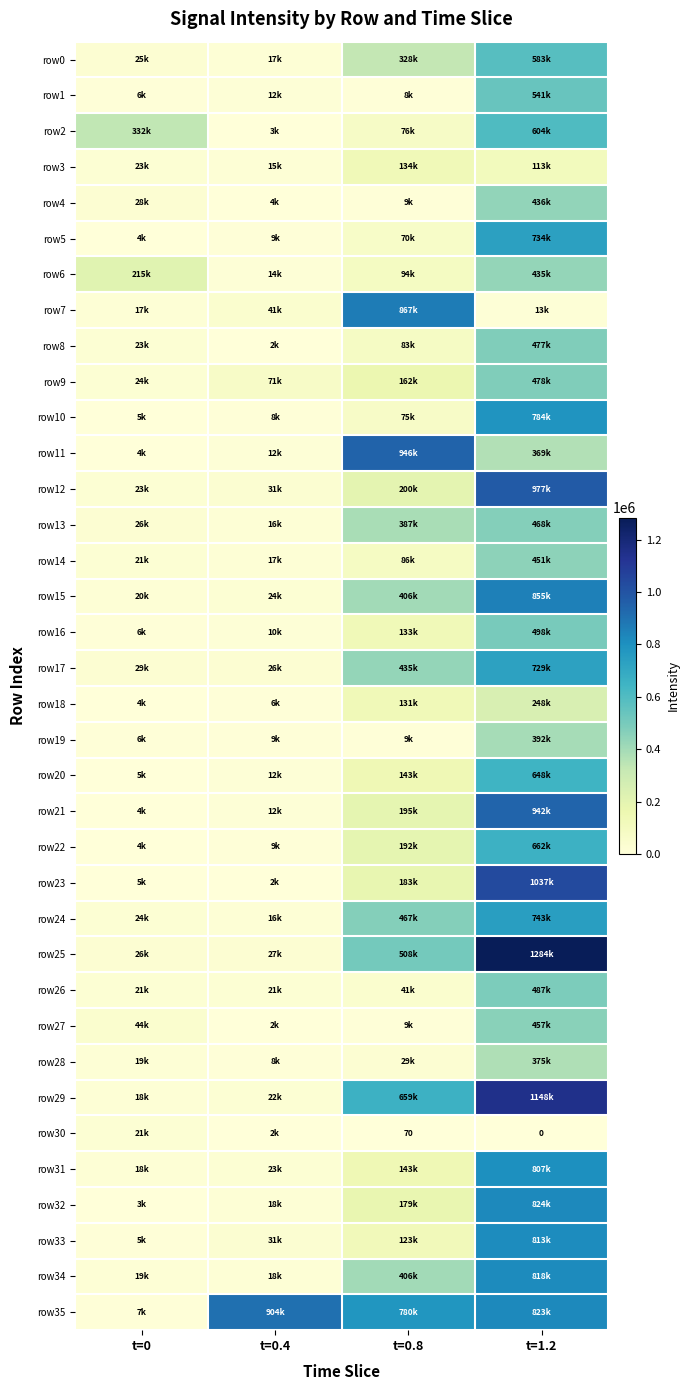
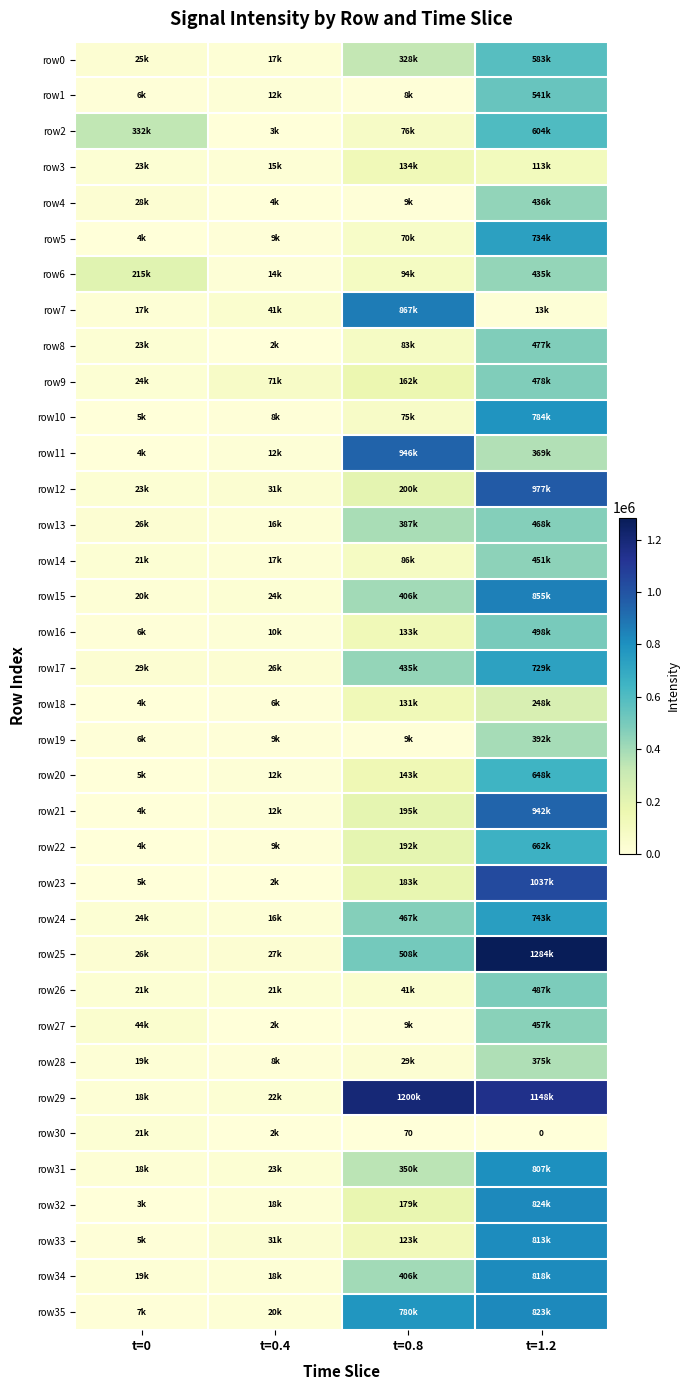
  {
    "row0": {
      "t=0": "25k",
      "t=0.4": "17k",
      "t=0.8": "328k",
      "t=1.2": "583k"
    },
    "row1": {
      "t=0": "6k",
      "t=0.4": "12k",
      "t=0.8": "8k",
      "t=1.2": "541k"
    },
    "row2": {
      "t=0": "332k",
      "t=0.4": "3k",
      "t=0.8": "76k",
      "t=1.2": "604k"
    },
    "row3": {
      "t=0": "23k",
      "t=0.4": "15k",
      "t=0.8": "134k",
      "t=1.2": "113k"
    },
    "row4": {
      "t=0": "28k",
      "t=0.4": "4k",
      "t=0.8": "9k",
      "t=1.2": "436k"
    },
    "row5": {
      "t=0": "4k",
      "t=0.4": "9k",
      "t=0.8": "70k",
      "t=1.2": "734k"
    },
    "row6": {
      "t=0": "215k",
      "t=0.4": "14k",
      "t=0.8": "94k",
      "t=1.2": "435k"
    },
    "row7": {
      "t=0": "17k",
      "t=0.4": "41k",
      "t=0.8": "867k",
      "t=1.2": "13k"
    },
    "row8": {
      "t=0": "23k",
      "t=0.4": "2k",
      "t=0.8": "83k",
      "t=1.2": "477k"
    },
    "row9": {
      "t=0": "24k",
      "t=0.4": "71k",
      "t=0.8": "162k",
      "t=1.2": "478k"
    },
    "row10": {
      "t=0": "5k",
      "t=0.4": "8k",
      "t=0.8": "75k",
      "t=1.2": "784k"
    },
    "row11": {
      "t=0": "4k",
      "t=0.4": "12k",
      "t=0.8": "946k",
      "t=1.2": "369k"
    },
    "row12": {
      "t=0": "23k",
      "t=0.4": "31k",
      "t=0.8": "200k",
      "t=1.2": "977k"
    },
    "row13": {
      "t=0": "26k",
      "t=0.4": "16k",
      "t=0.8": "387k",
      "t=1.2": "468k"
    },
    "row14": {
      "t=0": "21k",
      "t=0.4": "17k",
      "t=0.8": "86k",
      "t=1.2": "451k"
    },
    "row15": {
      "t=0": "20k",
      "t=0.4": "24k",
      "t=0.8": "406k",
      "t=1.2": "855k"
    },
    "row16": {
      "t=0": "6k",
      "t=0.4": "10k",
      "t=0.8": "133k",
      "t=1.2": "498k"
    },
    "row17": {
      "t=0": "29k",
      "t=0.4": "26k",
      "t=0.8": "435k",
      "t=1.2": "729k"
    },
    "row18": {
      "t=0": "4k",
      "t=0.4": "6k",
      "t=0.8": "131k",
      "t=1.2": "248k"
    },
    "row19": {
      "t=0": "6k",
      "t=0.4": "9k",
      "t=0.8": "9k",
      "t=1.2": "392k"
    },
    "row20": {
      "t=0": "5k",
      "t=0.4": "12k",
      "t=0.8": "143k",
      "t=1.2": "648k"
    },
    "row21": {
      "t=0": "4k",
      "t=0.4": "12k",
      "t=0.8": "195k",
      "t=1.2": "942k"
    },
    "row22": {
      "t=0": "4k",
      "t=0.4": "9k",
      "t=0.8": "192k",
      "t=1.2": "662k"
    },
    "row23": {
      "t=0": "5k",
      "t=0.4": "2k",
      "t=0.8": "183k",
      "t=1.2": "1037k"
    },
    "row24": {
      "t=0": "24k",
      "t=0.4": "16k",
      "t=0.8": "467k",
      "t=1.2": "743k"
    },
    "row25": {
      "t=0": "26k",
      "t=0.4": "27k",
      "t=0.8": "508k",
      "t=1.2": "1284k"
    },
    "row26": {
      "t=0": "21k",
      "t=0.4": "21k",
      "t=0.8": "41k",
      "t=1.2": "487k"
    },
    "row27": {
      "t=0": "44k",
      "t=0.4": "2k",
      "t=0.8": "9k",
      "t=1.2": "457k"
    },
    "row28": {
      "t=0": "19k",
      "t=0.4": "8k",
      "t=0.8": "29k",
      "t=1.2": "375k"
    },
    "row29": {
      "t=0": "18k",
      "t=0.4": "22k",
-     "t=0.8": "659k",
+     "t=0.8": "1200k",
      "t=1.2": "1148k"
    },
    "row30": {
      "t=0": "21k",
      "t=0.4": "2k",
      "t=0.8": "70",
      "t=1.2": "0"
    },
    "row31": {
      "t=0": "18k",
      "t=0.4": "23k",
-     "t=0.8": "143k",
+     "t=0.8": "350k",
      "t=1.2": "807k"
    },
    "row32": {
      "t=0": "3k",
      "t=0.4": "18k",
      "t=0.8": "179k",
      "t=1.2": "824k"
    },
    "row33": {
      "t=0": "5k",
      "t=0.4": "31k",
      "t=0.8": "123k",
      "t=1.2": "813k"
    },
    "row34": {
      "t=0": "19k",
      "t=0.4": "18k",
      "t=0.8": "406k",
      "t=1.2": "818k"
    },
    "row35": {
      "t=0": "7k",
-     "t=0.4": "904k",
+     "t=0.4": "20k",
      "t=0.8": "780k",
      "t=1.2": "823k"
    }
  }
